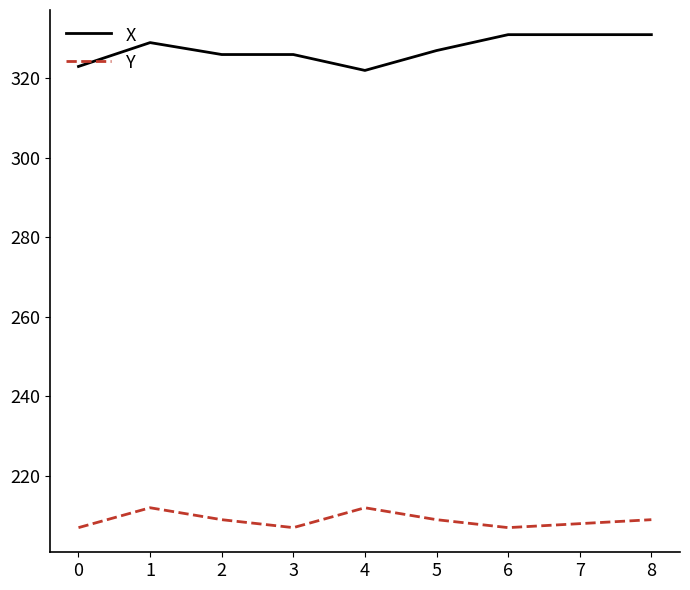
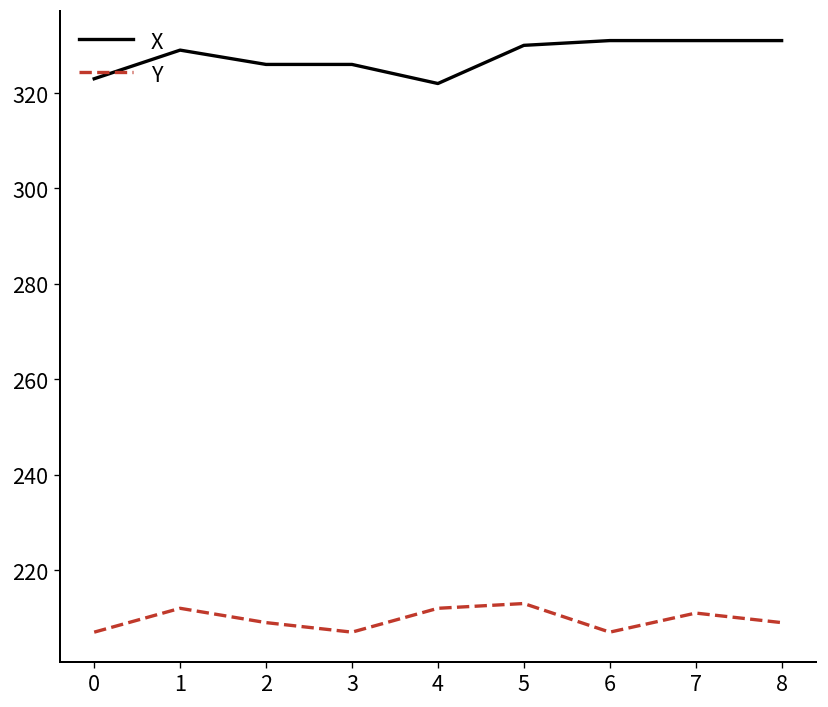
  {
    "X": {
      "0": 323,
      "1": 329,
      "2": 326,
      "3": 326,
      "4": 322,
-     "5": 327,
+     "5": 330,
      "6": 331,
      "7": 331,
      "8": 331
    },
    "Y": {
      "0": 207,
      "1": 212,
      "2": 209,
      "3": 207,
      "4": 212,
-     "5": 209,
+     "5": 213,
      "6": 207,
-     "7": 208,
+     "7": 211,
      "8": 209
    }
  }
